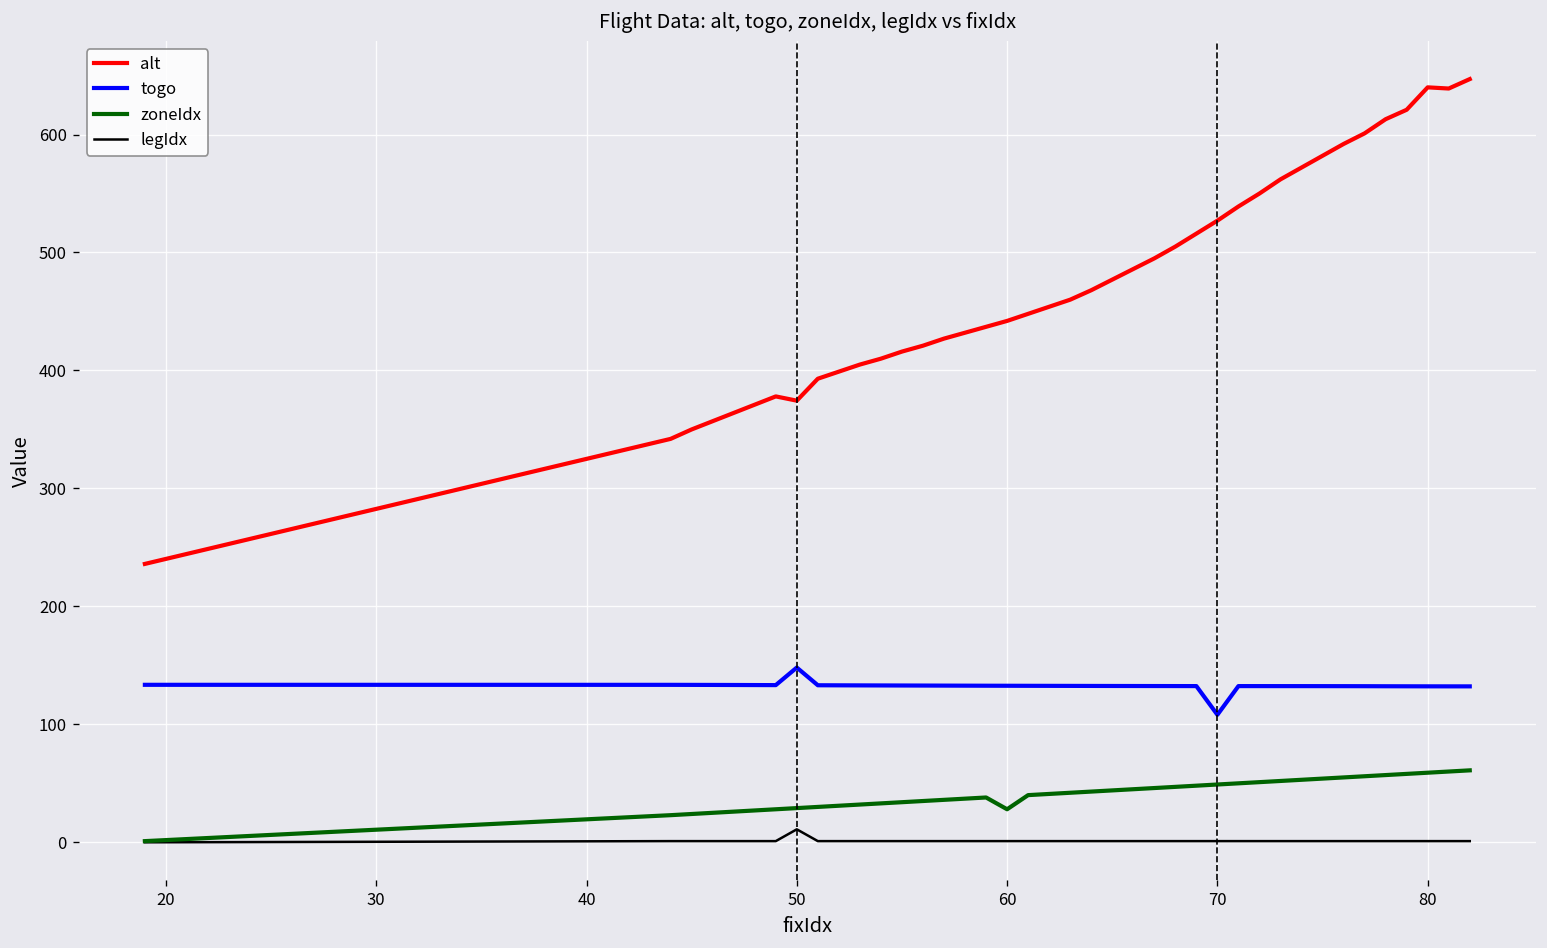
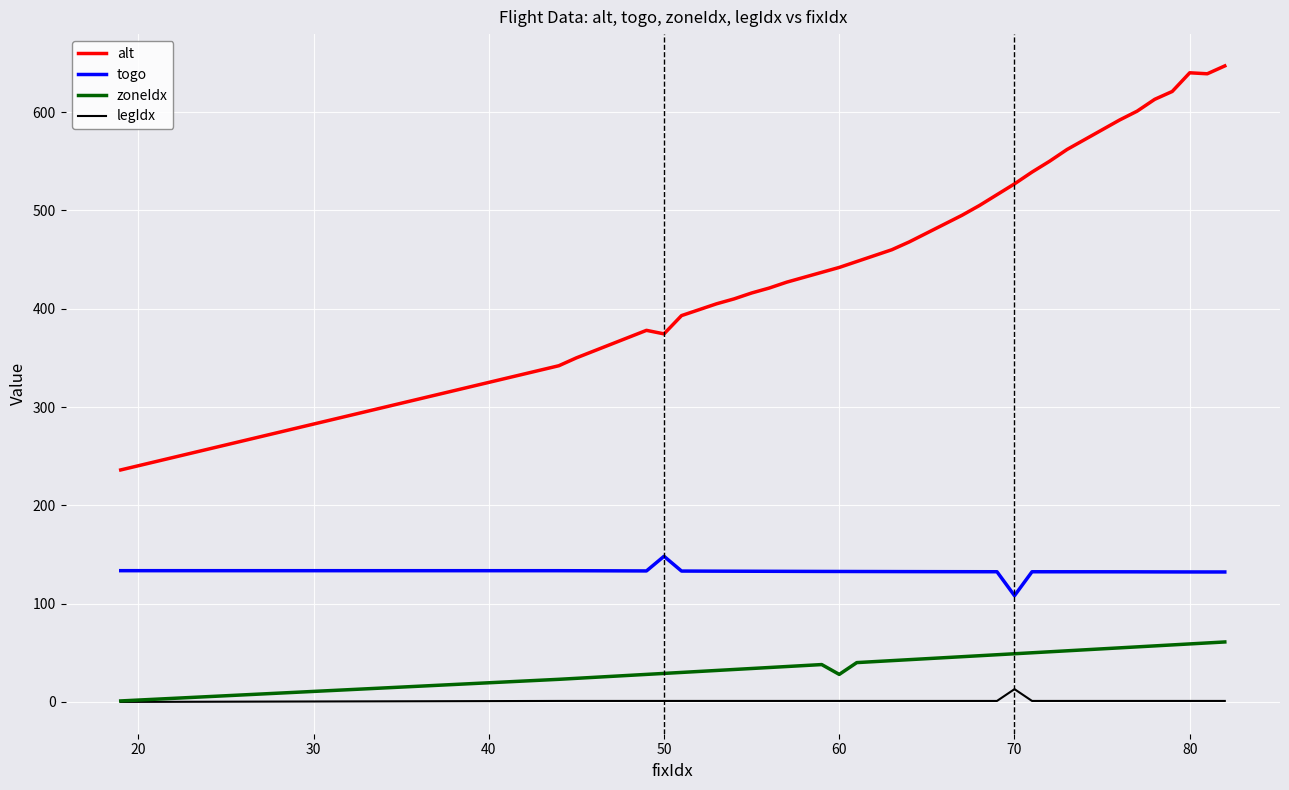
  {
    "alt": {
      "50": 370,
      "60": 440,
      "70": 530,
      "80": 640
    },
    "togo": {
      "50": 150,
      "60": 130,
      "70": 110,
      "80": 130
    },
    "zoneIdx": {
      "50": 30,
      "60": 30,
      "70": 50,
      "80": 60
    },
    "legIdx": {
-     "50": 10,
+     "50": 0,
      "60": 0,
-     "70": 0,
+     "70": 10,
      "80": 0
    }
  }
